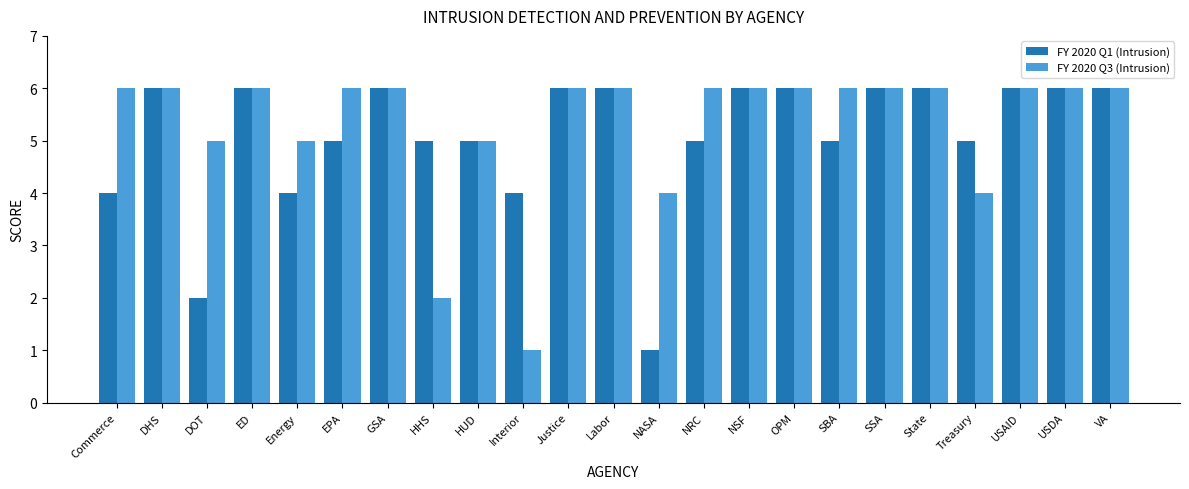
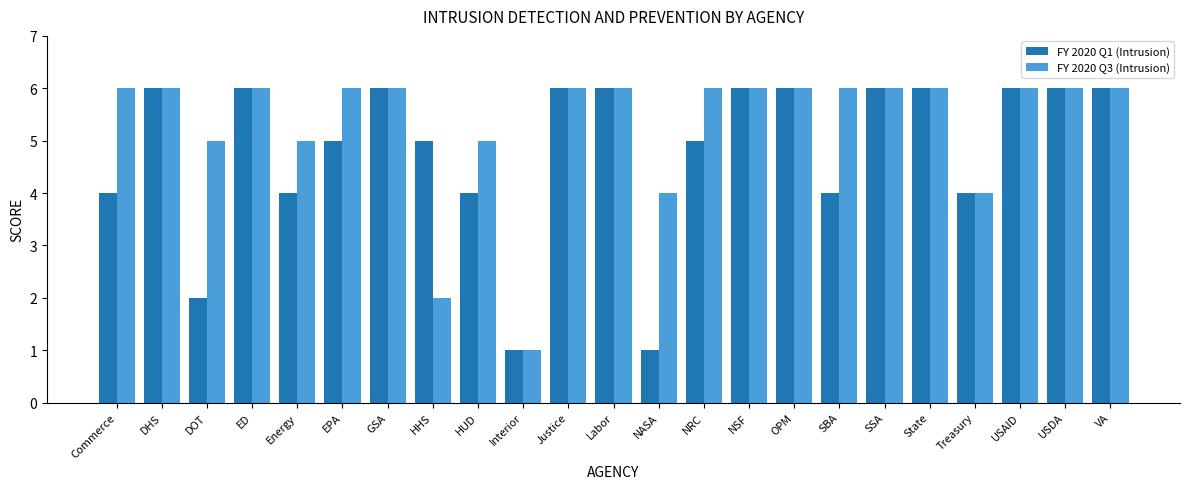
  {
    "FY 2020 Q1 (Intrusion)": {
      "Commerce": 4,
      "DHS": 6,
      "DOT": 2,
      "ED": 6,
      "Energy": 4,
      "EPA": 5,
      "GSA": 6,
      "HHS": 5,
-     "HUD": 5,
-     "Interior": 4,
+     "HUD": 4,
+     "Interior": 1,
      "Justice": 6,
      "Labor": 6,
      "NASA": 1,
      "NRC": 5,
      "NSF": 6,
      "OPM": 6,
-     "SBA": 5,
+     "SBA": 4,
      "SSA": 6,
      "State": 6,
-     "Treasury": 5,
+     "Treasury": 4,
      "USAID": 6,
      "USDA": 6,
      "VA": 6
    },
    "FY 2020 Q3 (Intrusion)": {
      "Commerce": 6,
      "DHS": 6,
      "DOT": 5,
      "ED": 6,
      "Energy": 5,
      "EPA": 6,
      "GSA": 6,
      "HHS": 2,
      "HUD": 5,
      "Interior": 1,
      "Justice": 6,
      "Labor": 6,
      "NASA": 4,
      "NRC": 6,
      "NSF": 6,
      "OPM": 6,
      "SBA": 6,
      "SSA": 6,
      "State": 6,
      "Treasury": 4,
      "USAID": 6,
      "USDA": 6,
      "VA": 6
    }
  }
